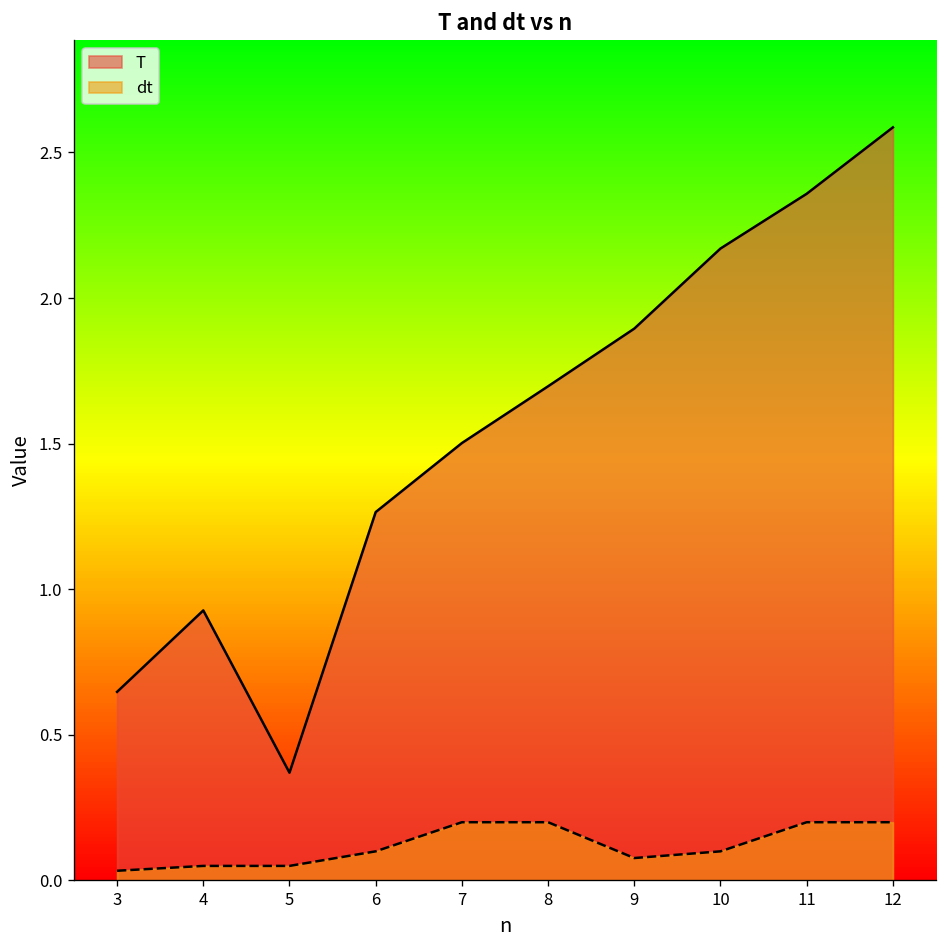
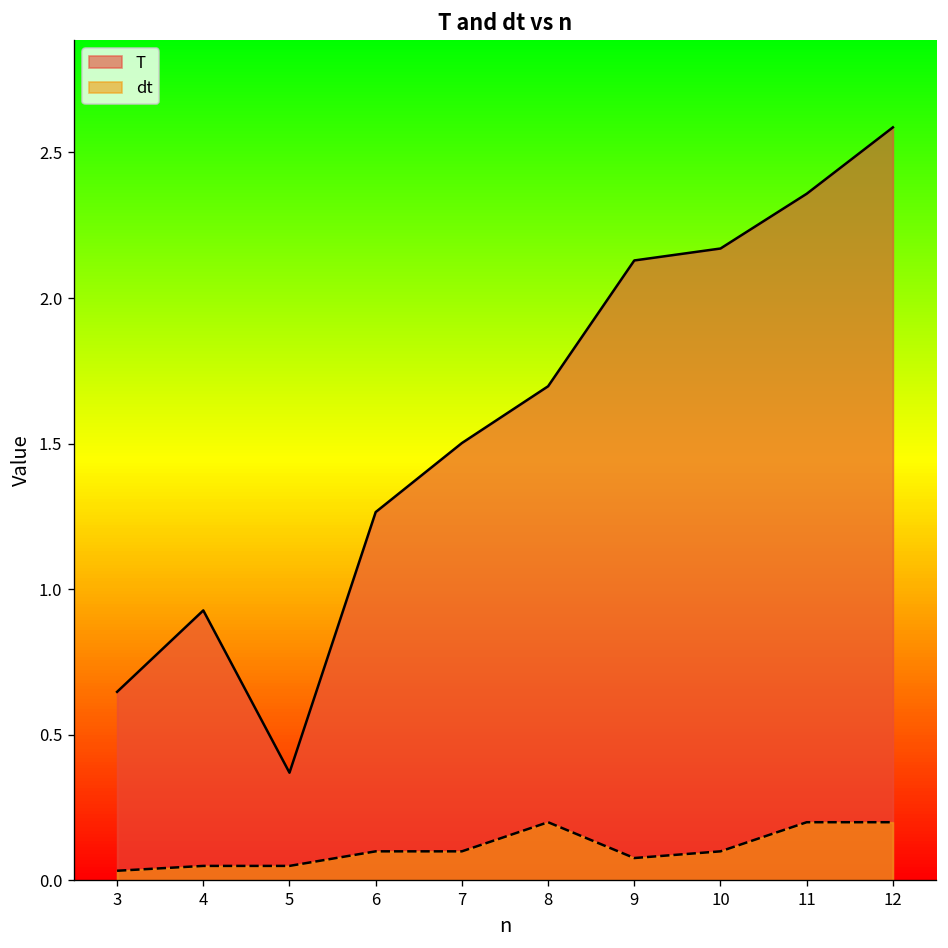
  {
    "T": {
      "3": 0.65,
      "4": 0.93,
      "5": 0.37,
      "6": 1.27,
      "7": 1.50,
      "8": 1.70,
-     "9": 1.90,
+     "9": 2.13,
      "10": 2.17,
      "11": 2.36,
      "12": 2.59
    },
    "dt": {
      "3": 0.03,
      "4": 0.05,
      "5": 0.05,
      "6": 0.1,
-     "7": 0.2,
+     "7": 0.1,
      "8": 0.2,
      "9": 0.08,
      "10": 0.1,
      "11": 0.2,
      "12": 0.2
    }
  }
